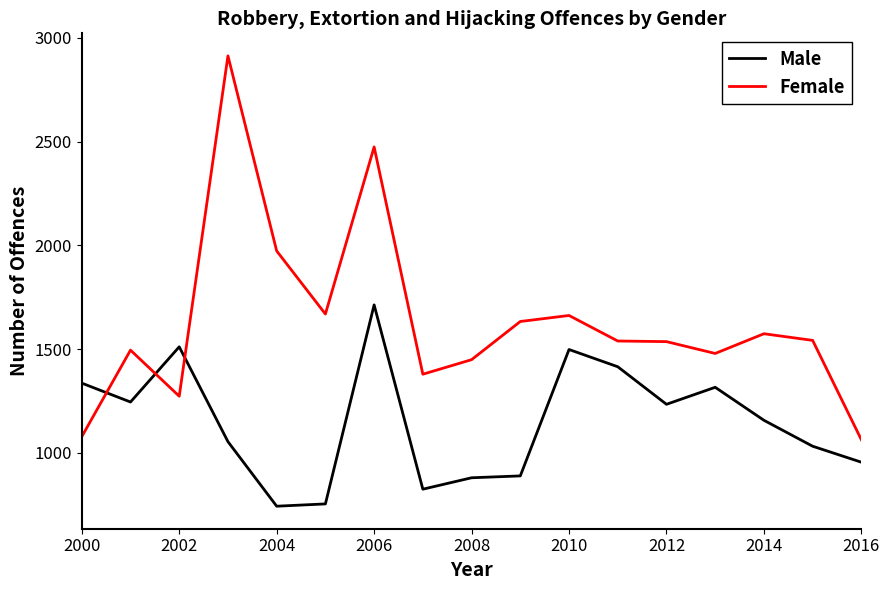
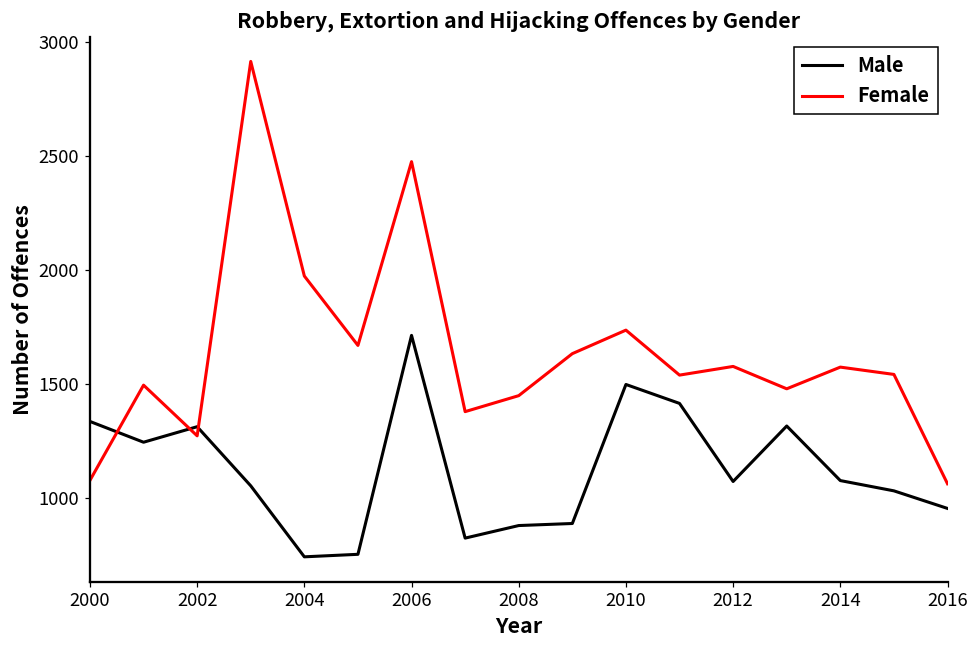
  {
    "Male": {
      "2000": 1340,
-     "2002": 1510,
+     "2002": 1310,
      "2004": 740,
      "2006": 1710,
      "2008": 880,
      "2010": 1500,
-     "2012": 1230,
-     "2014": 1160,
+     "2012": 1070,
+     "2014": 1080,
      "2016": 960
    },
    "Female": {
      "2000": 1080,
      "2002": 1270,
      "2004": 1970,
      "2006": 2470,
      "2008": 1450,
-     "2010": 1660,
-     "2012": 1540,
+     "2010": 1740,
+     "2012": 1580,
      "2014": 1570,
      "2016": 1060
    }
  }
